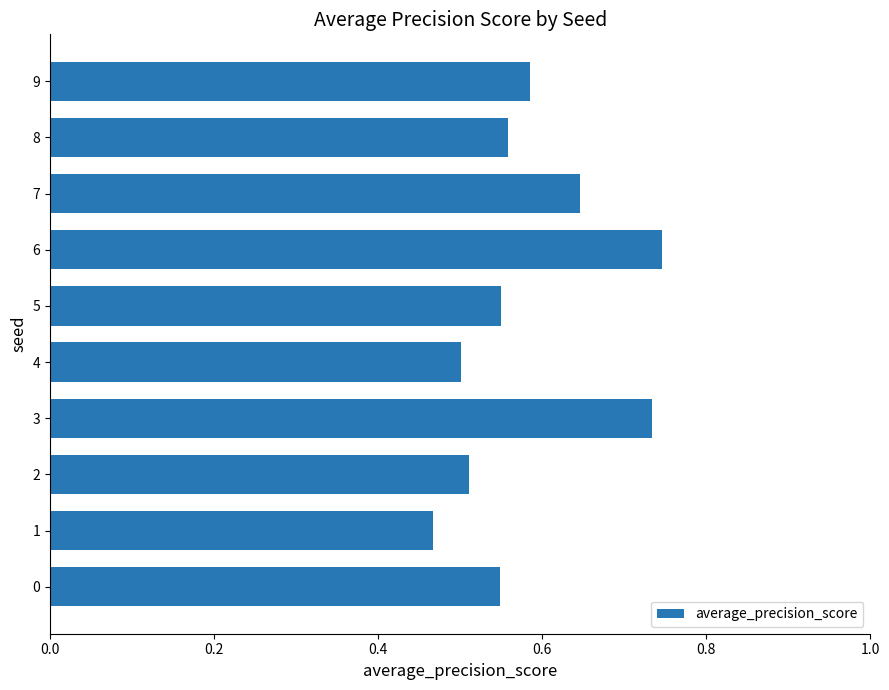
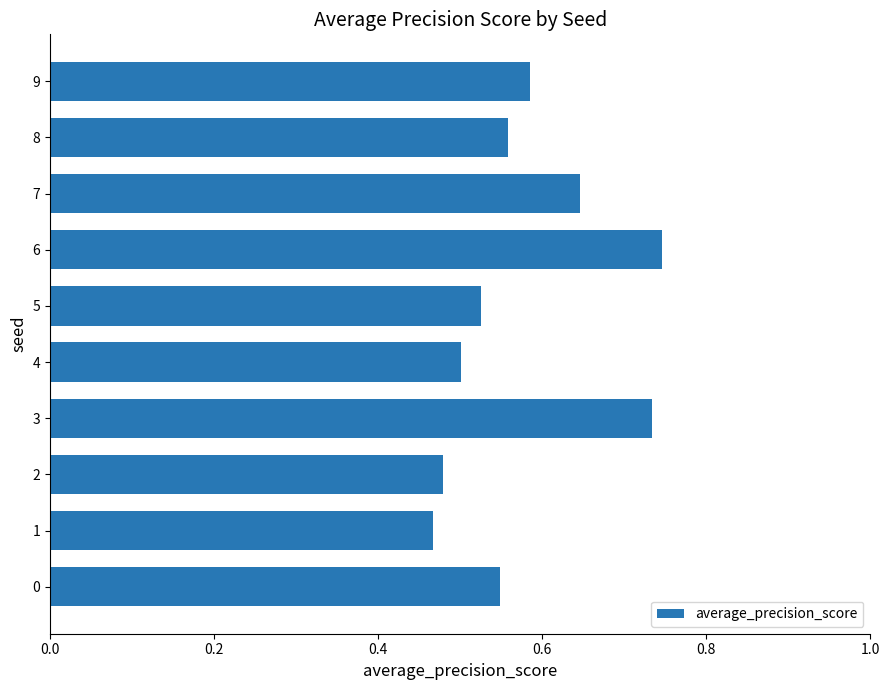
  {
    "9": 0.58,
    "8": 0.56,
    "7": 0.65,
    "6": 0.75,
-   "5": 0.55,
+   "5": 0.53,
    "4": 0.50,
    "3": 0.73,
-   "2": 0.51,
+   "2": 0.48,
    "1": 0.47,
    "0": 0.55
  }
